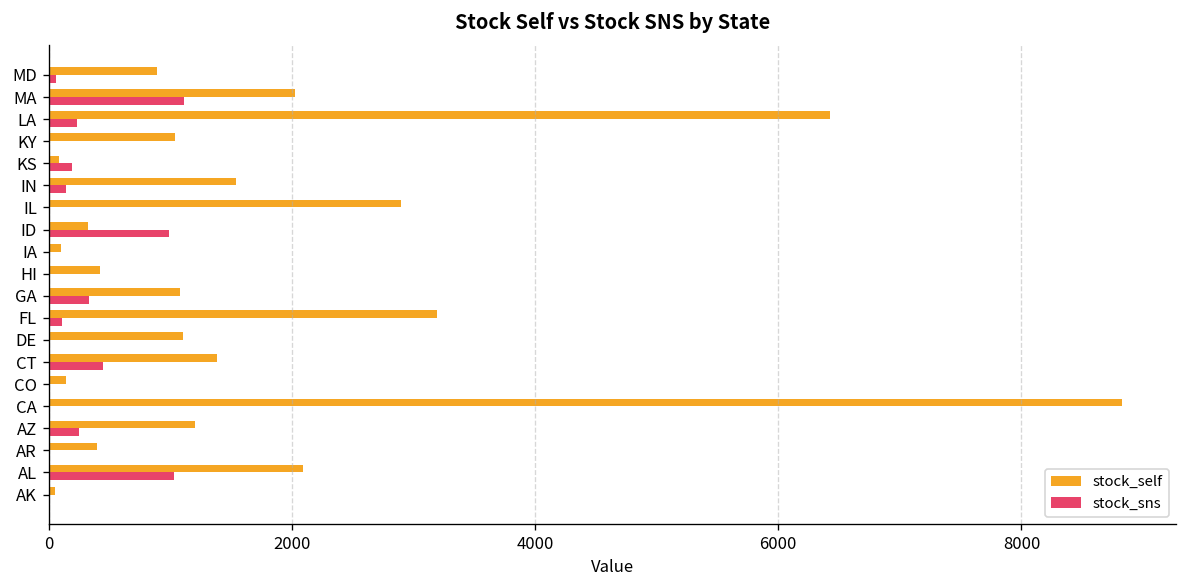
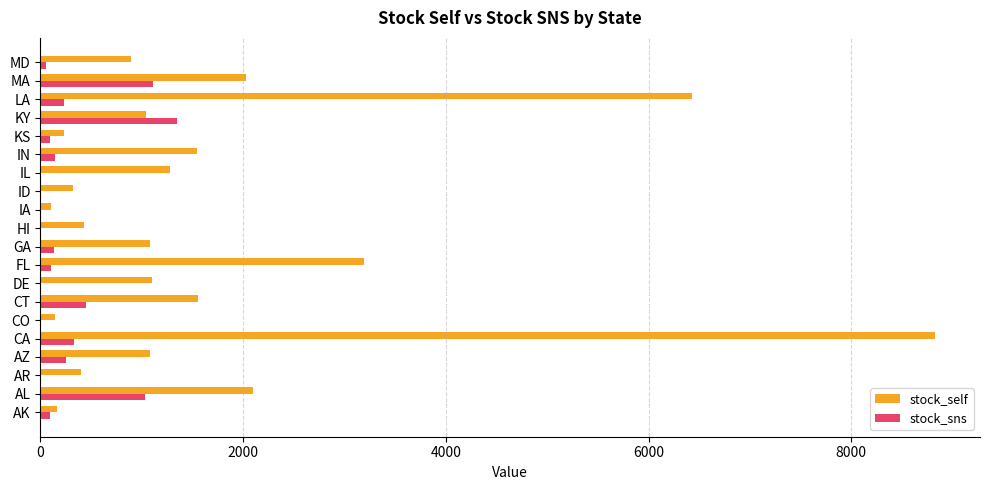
  {
    "stock_self": {
      "MD": 890,
      "MA": 2020,
      "LA": 6420,
      "KY": 1040,
-     "KS": 80,
+     "KS": 230,
      "IN": 1540,
-     "IL": 2900,
+     "IL": 1280,
      "ID": 320,
      "IA": 100,
      "HI": 430,
      "GA": 1080,
      "FL": 3190,
      "DE": 1100,
-     "CT": 1390,
+     "CT": 1550,
      "CO": 140,
      "CA": 8830,
-     "AZ": 1200,
+     "AZ": 1080,
      "AR": 400,
      "AL": 2100,
-     "AK": 60
+     "AK": 160
    },
    "stock_sns": {
      "MD": 60,
      "MA": 1110,
      "LA": 240,
-     "KY": 0,
-     "KS": 190,
+     "KY": 1350,
+     "KS": 100,
      "IN": 150,
      "IL": 0,
-     "ID": 990,
+     "ID": 0,
      "IA": 0,
      "HI": 0,
-     "GA": 340,
+     "GA": 130,
      "FL": 110,
      "DE": 0,
      "CT": 450,
      "CO": 0,
-     "CA": 0,
+     "CA": 330,
      "AZ": 250,
      "AR": 0,
      "AL": 1030,
-     "AK": 0
+     "AK": 100
    }
  }
